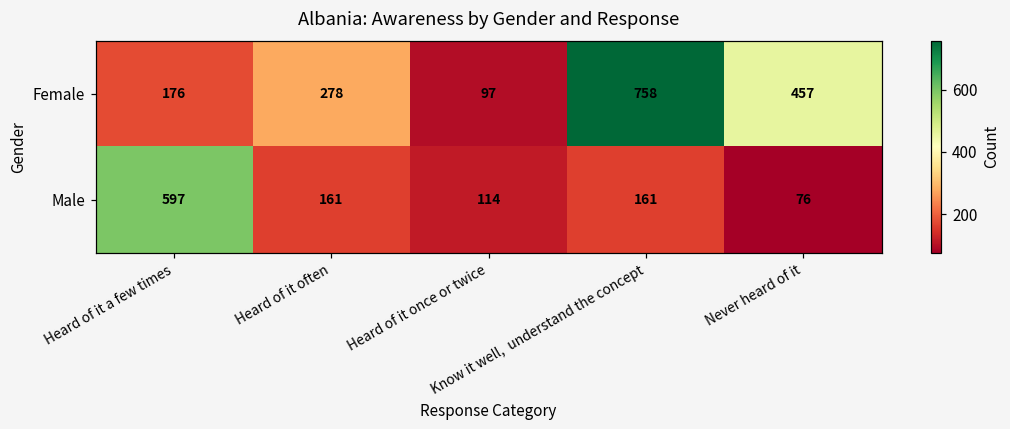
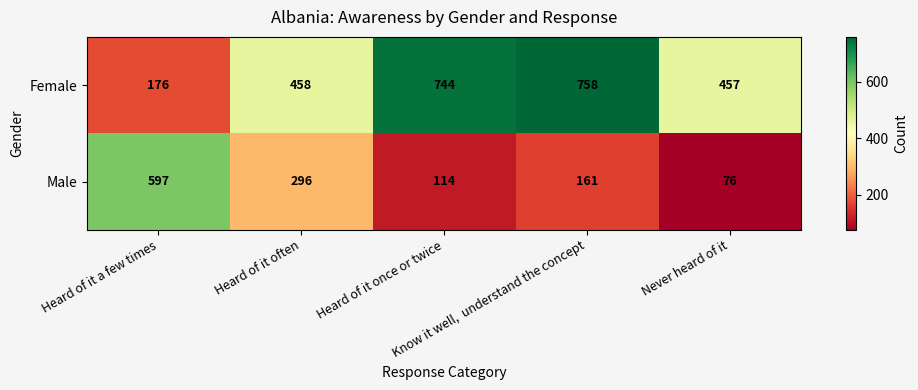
  {
    "Female": {
      "Heard of it a few times": 176,
-     "Heard of it often": 278,
-     "Heard of it once or twice": 97,
+     "Heard of it often": 458,
+     "Heard of it once or twice": 744,
      "Know it well, understand the concept": 758,
      "Never heard of it": 457
    },
    "Male": {
      "Heard of it a few times": 597,
-     "Heard of it often": 161,
+     "Heard of it often": 296,
      "Heard of it once or twice": 114,
      "Know it well, understand the concept": 161,
      "Never heard of it": 76
    }
  }
